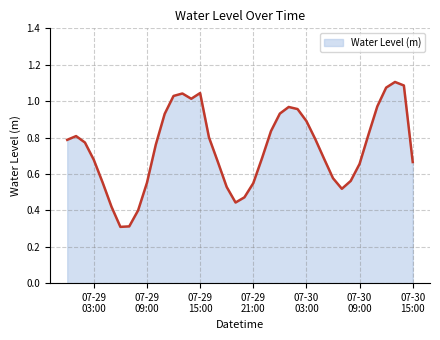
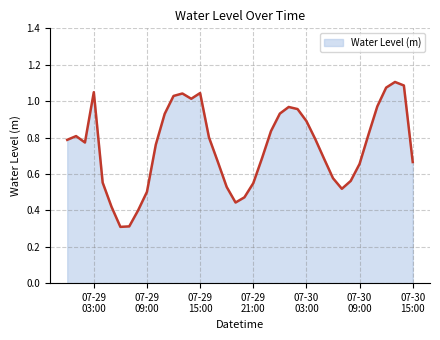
  {
-   "07-29 03:00": 0.68,
-   "07-29 09:00": 0.55,
+   "07-29 03:00": 1.05,
+   "07-29 09:00": 0.50,
    "07-29 15:00": 1.04,
    "07-29 21:00": 0.55,
    "07-30 03:00": 0.89,
    "07-30 09:00": 0.66,
    "07-30 15:00": 0.67
  }
